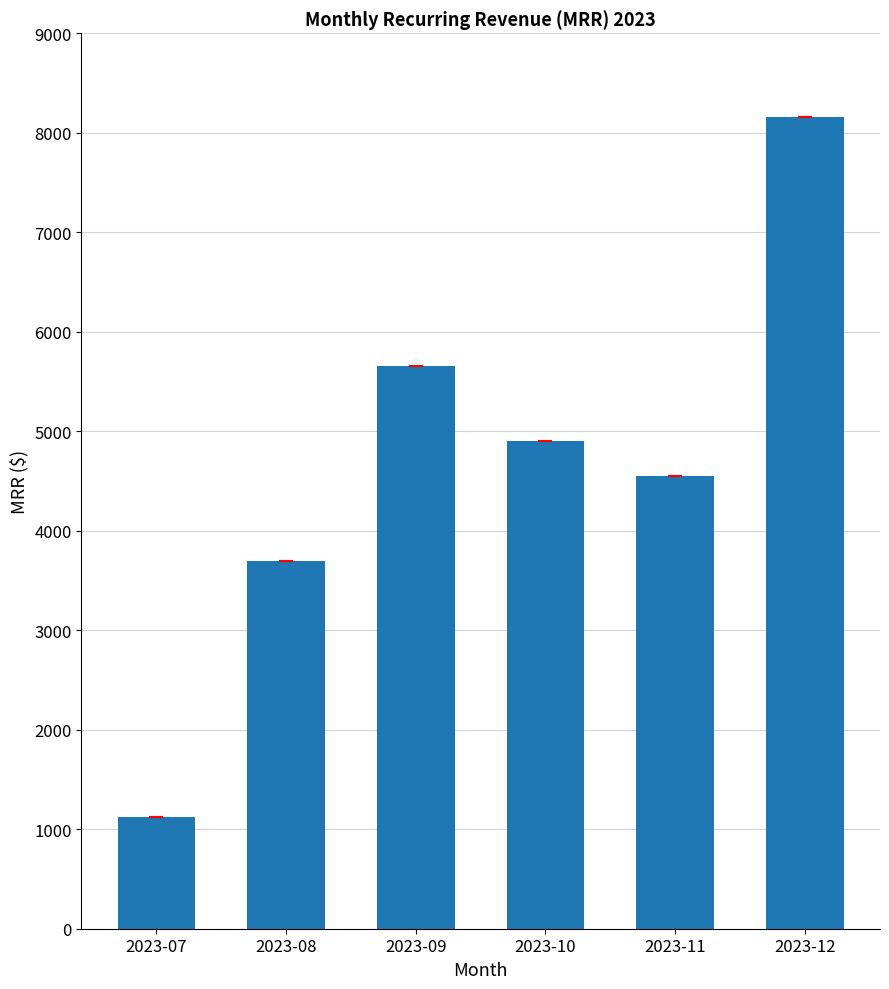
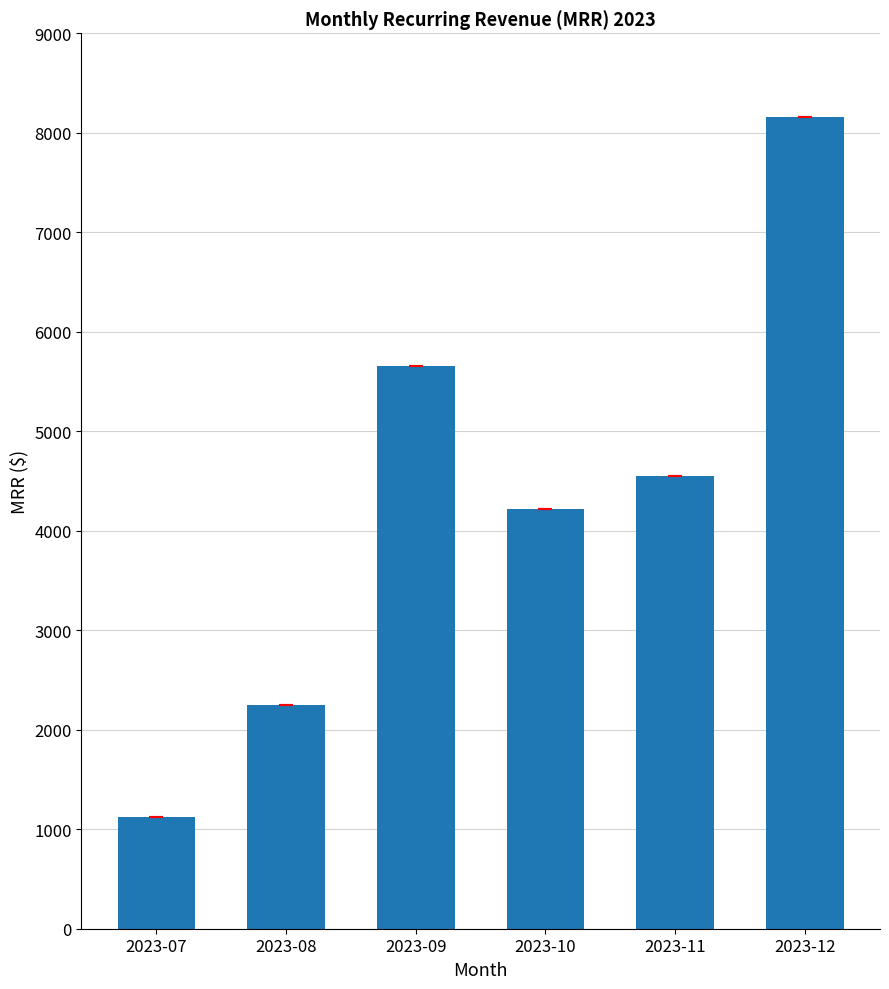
  {
    "2023-07": 1100,
-   "2023-08": 3700,
+   "2023-08": 2200,
    "2023-09": 5700,
-   "2023-10": 4900,
+   "2023-10": 4200,
    "2023-11": 4500,
    "2023-12": 8200
  }
